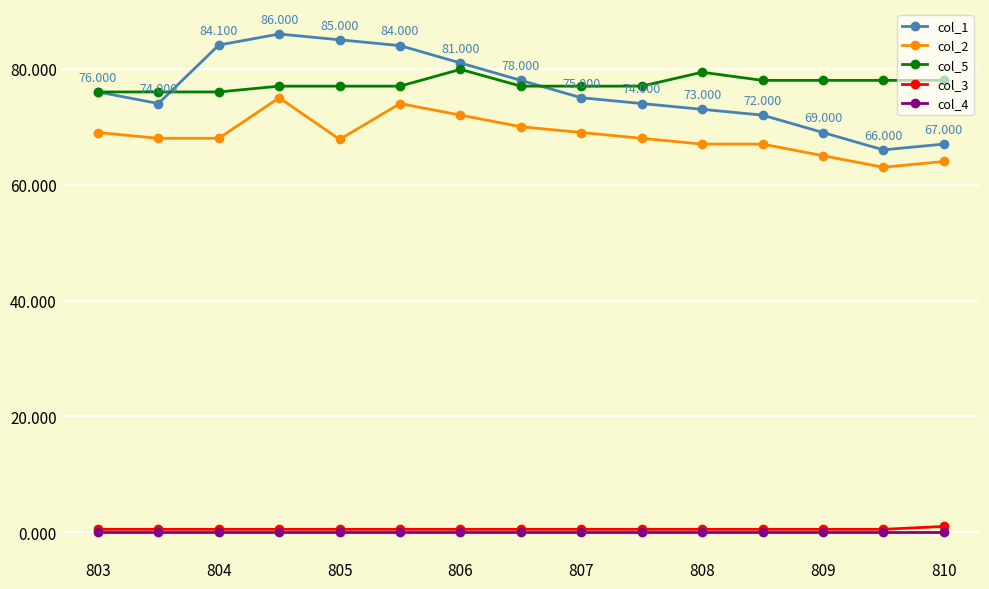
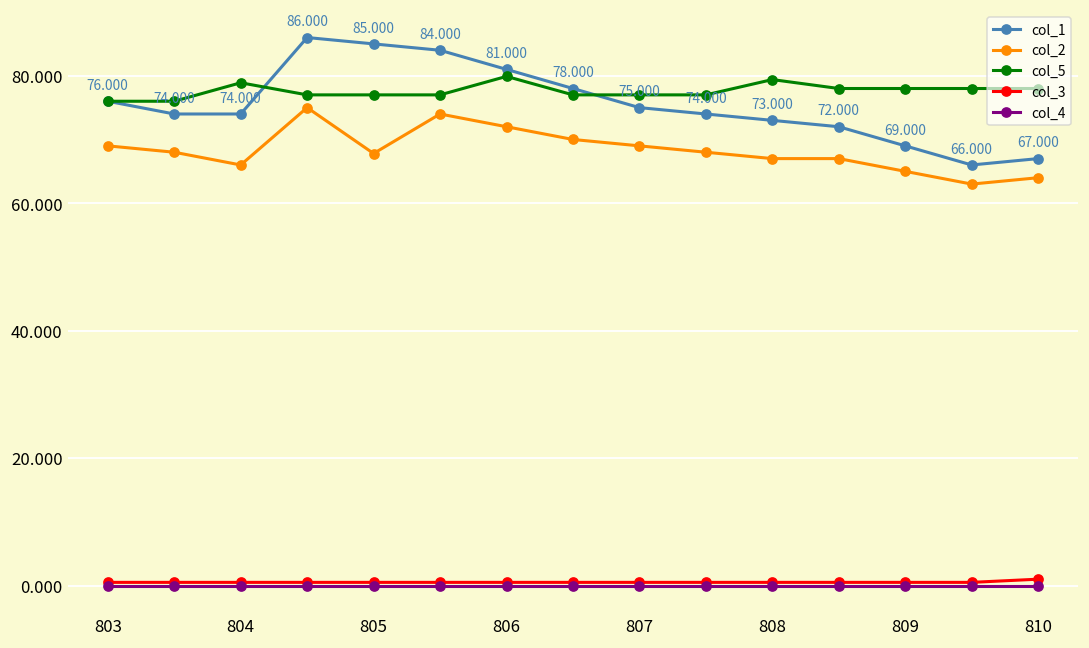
  {
    "col_1": {
-     "804": 84.100,
+     "804": 74.000,
      "805": 85.000,
      "806": 81.000,
      "808": 73.000,
      "809": 69.000,
      "810": 67.000
    },
    "col_2": {
      "803": 69,
-     "804": 68,
+     "804": 66,
      "805": 68,
      "806": 72,
      "807": 69,
      "808": 67,
      "809": 65,
      "810": 64
    },
    "col_5": {
-     "804": 76,
+     "804": 79,
      "805": 77,
      "806": 80,
      "808": 79,
      "809": 78
    },
    "col_3": {
      "803": 1,
      "804": 1,
      "805": 1,
      "806": 1,
      "807": 1,
      "808": 1,
      "809": 1,
      "810": 1
    },
    "col_4": {
      "803": 0,
      "804": 0,
      "805": 0,
      "806": 0,
      "807": 0,
      "808": 0,
      "809": 0,
      "810": 0
    }
  }
